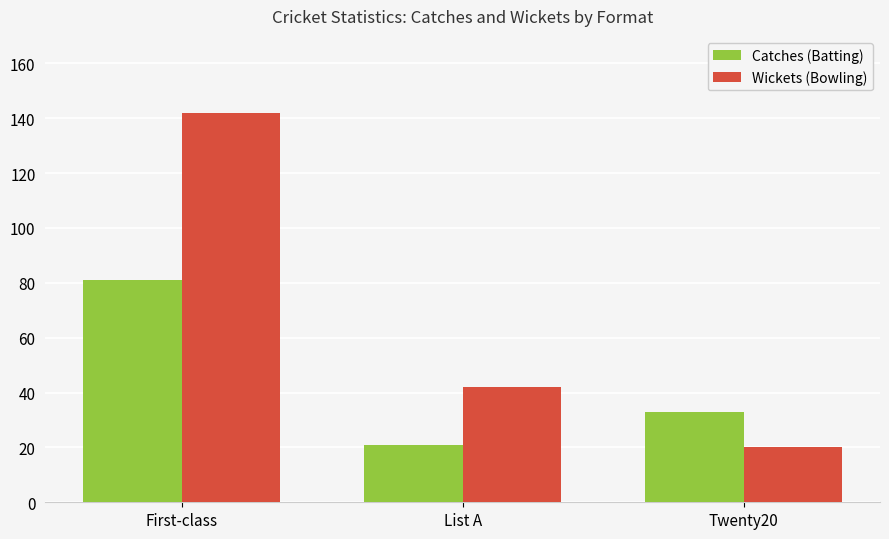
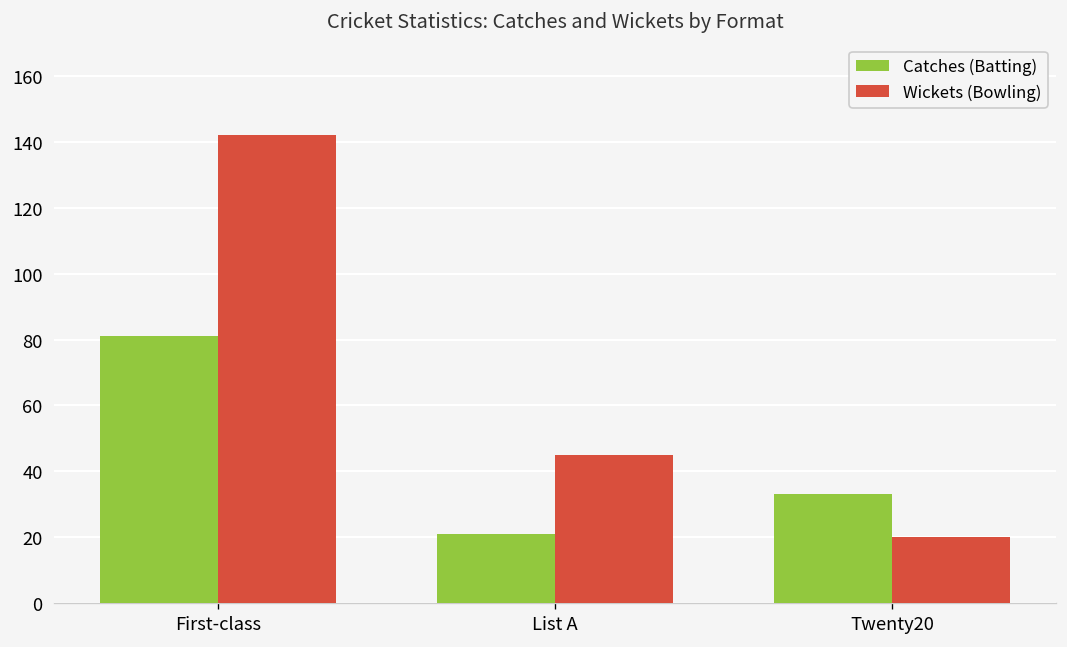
  {
    "Catches (Batting)": {
      "First-class": 81,
      "List A": 21,
      "Twenty20": 33
    },
    "Wickets (Bowling)": {
      "First-class": 142,
-     "List A": 42,
+     "List A": 45,
      "Twenty20": 20
    }
  }
